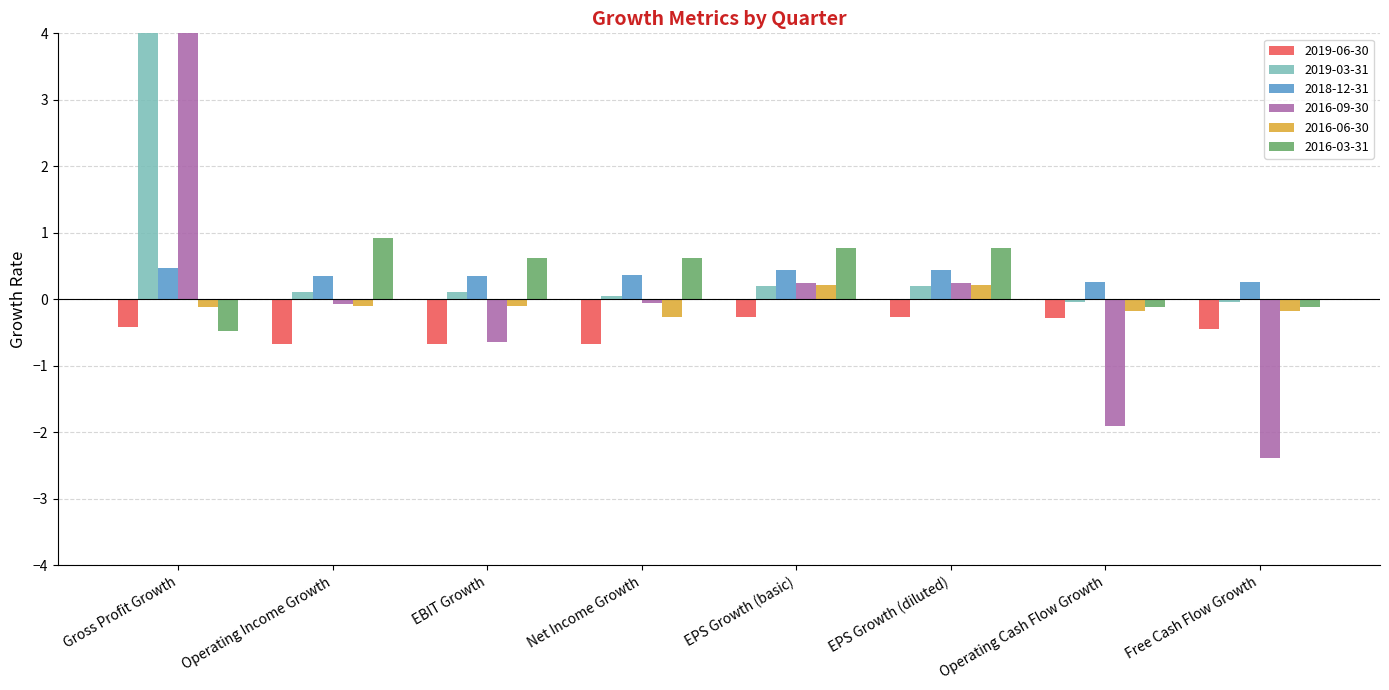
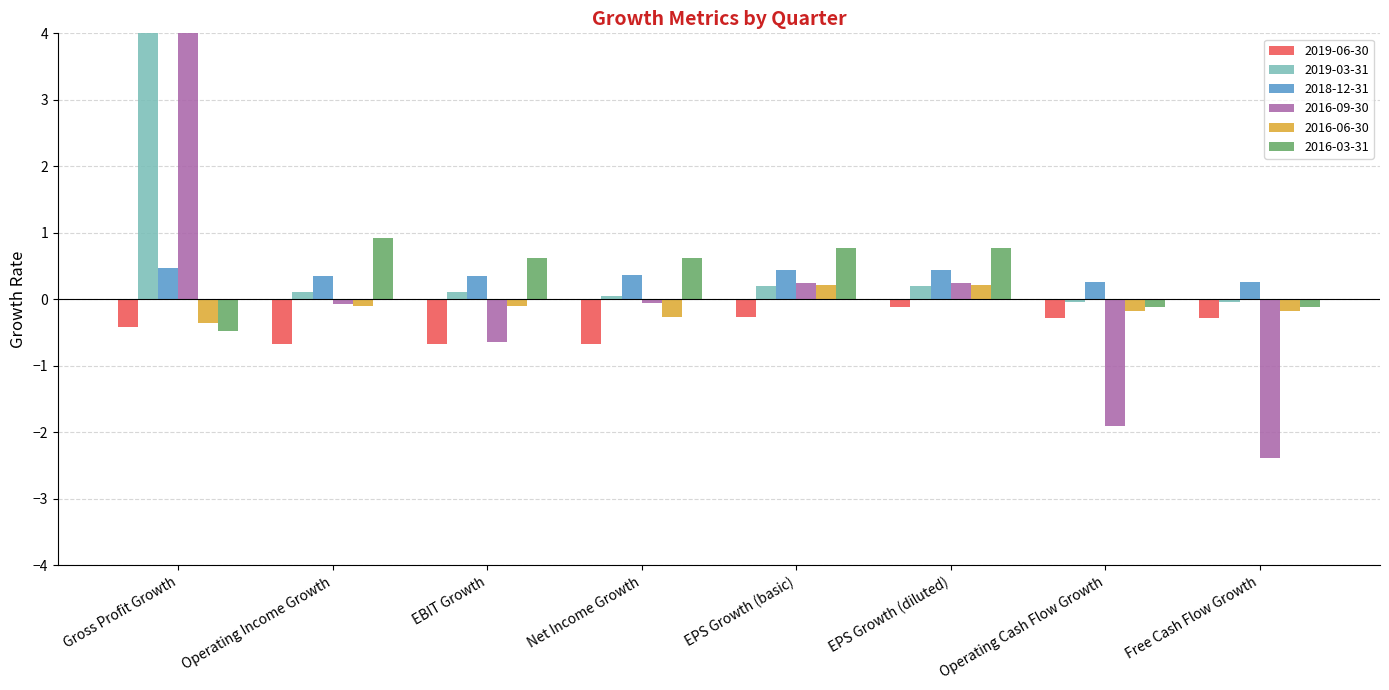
  {
    "2019-06-30": {
      "Gross Profit Growth": -0.4,
      "Operating Income Growth": -0.7,
      "EBIT Growth": -0.7,
      "Net Income Growth": -0.7,
      "EPS Growth (basic)": -0.3,
-     "EPS Growth (diluted)": -0.3,
+     "EPS Growth (diluted)": -0.1,
      "Operating Cash Flow Growth": -0.3,
-     "Free Cash Flow Growth": -0.4
+     "Free Cash Flow Growth": -0.3
    },
    "2016-09-30": {
      "Operating Income Growth": -0.1,
      "EBIT Growth": -0.6,
      "Net Income Growth": -0.1,
      "EPS Growth (basic)": 0.3,
      "EPS Growth (diluted)": 0.3,
      "Operating Cash Flow Growth": -1.9,
      "Free Cash Flow Growth": -2.4
    },
    "2016-06-30": {
-     "Gross Profit Growth": -0.1,
+     "Gross Profit Growth": -0.4,
      "Operating Income Growth": -0.1,
      "EBIT Growth": -0.1,
      "Net Income Growth": -0.3,
      "EPS Growth (basic)": 0.2,
      "EPS Growth (diluted)": 0.2,
      "Operating Cash Flow Growth": -0.2,
      "Free Cash Flow Growth": -0.2
    },
    "2016-03-31": {
      "Gross Profit Growth": -0.5,
      "Operating Income Growth": 0.9,
      "EBIT Growth": 0.6,
      "Net Income Growth": 0.6,
      "EPS Growth (basic)": 0.8,
      "EPS Growth (diluted)": 0.8,
      "Operating Cash Flow Growth": -0.1,
      "Free Cash Flow Growth": -0.1
    }
  }
